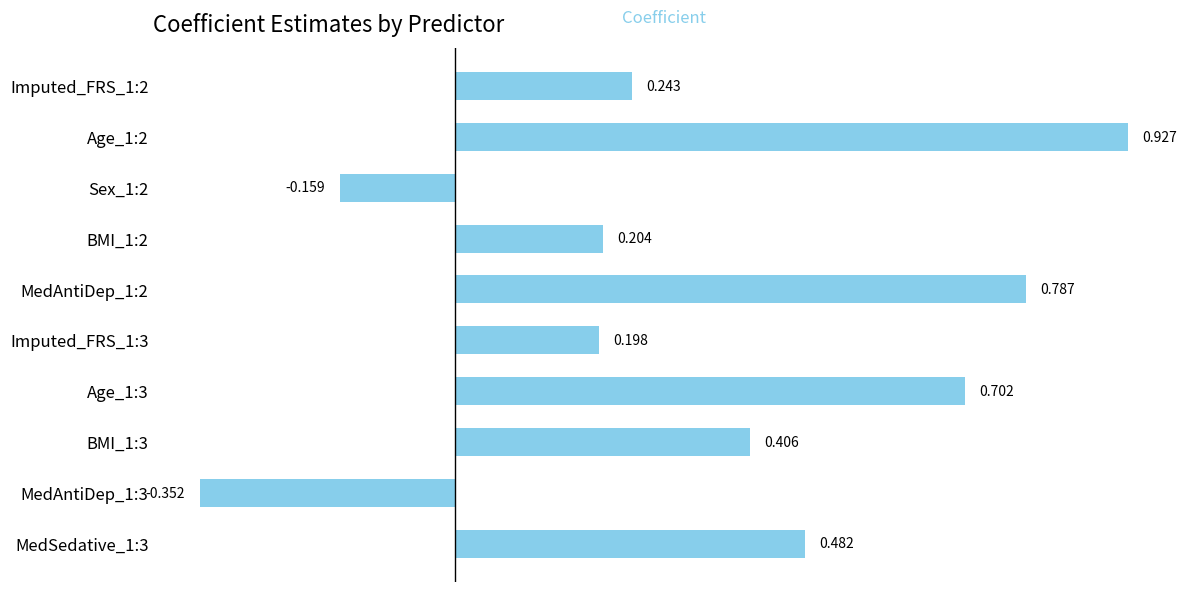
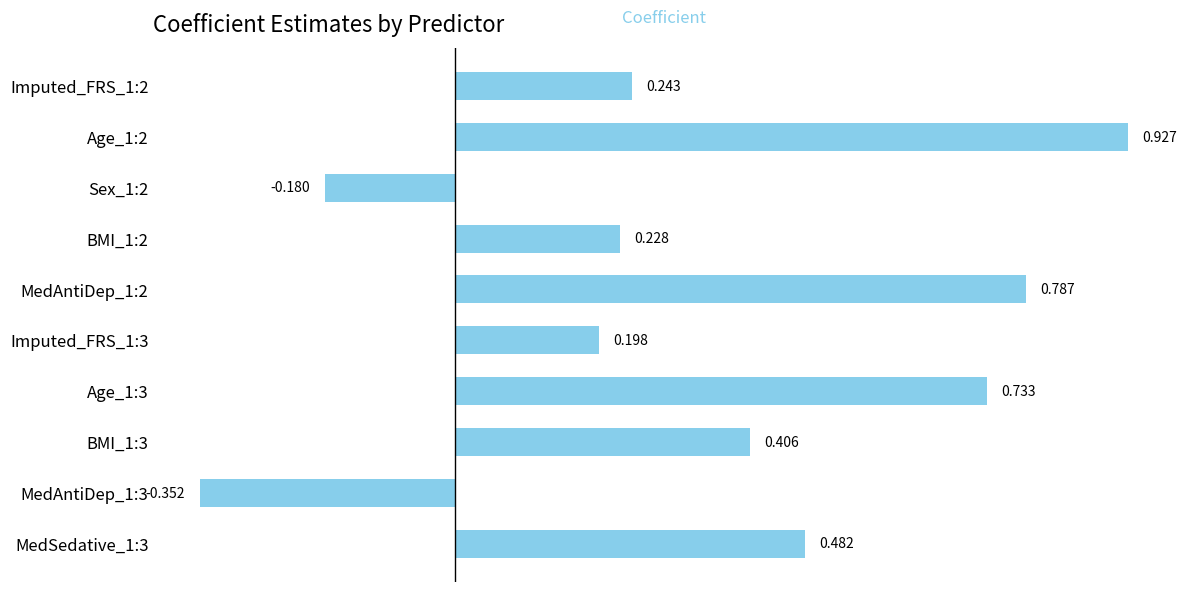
  {
    "Imputed_FRS_1:2": 0.243,
    "Age_1:2": 0.927,
-   "Sex_1:2": -0.159,
-   "BMI_1:2": 0.204,
+   "Sex_1:2": -0.180,
+   "BMI_1:2": 0.228,
    "MedAntiDep_1:2": 0.787,
    "Imputed_FRS_1:3": 0.198,
-   "Age_1:3": 0.702,
+   "Age_1:3": 0.733,
    "BMI_1:3": 0.406,
    "MedAntiDep_1:3": -0.352,
    "MedSedative_1:3": 0.482
  }
